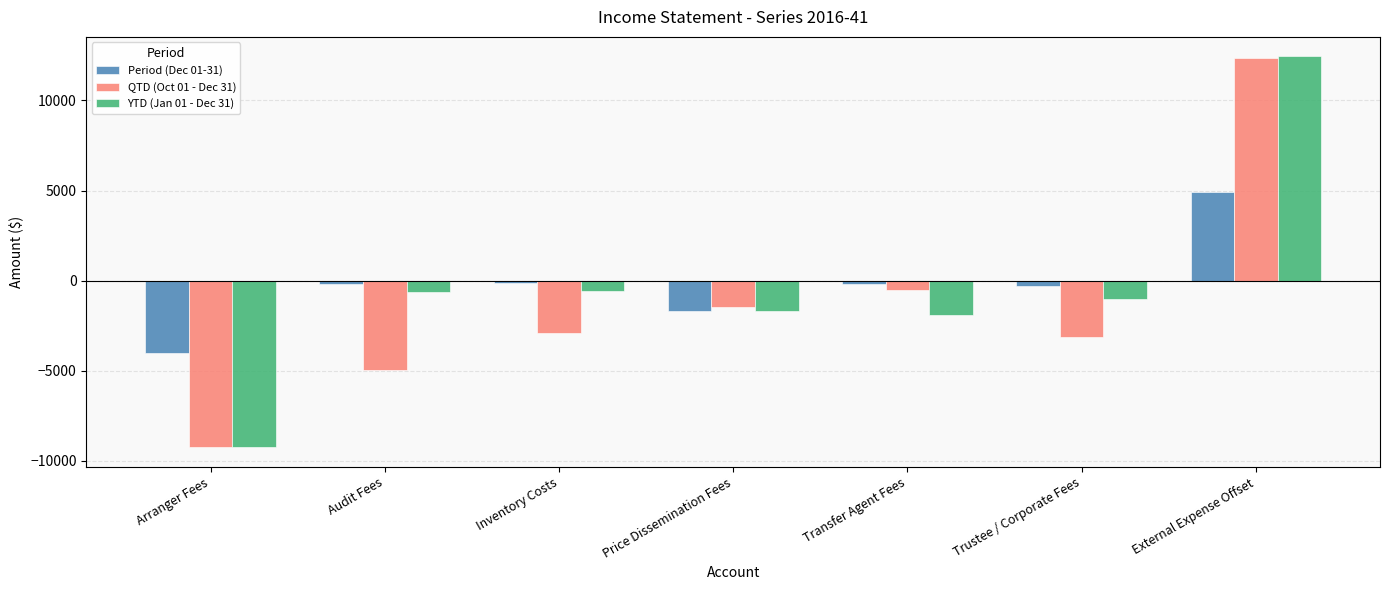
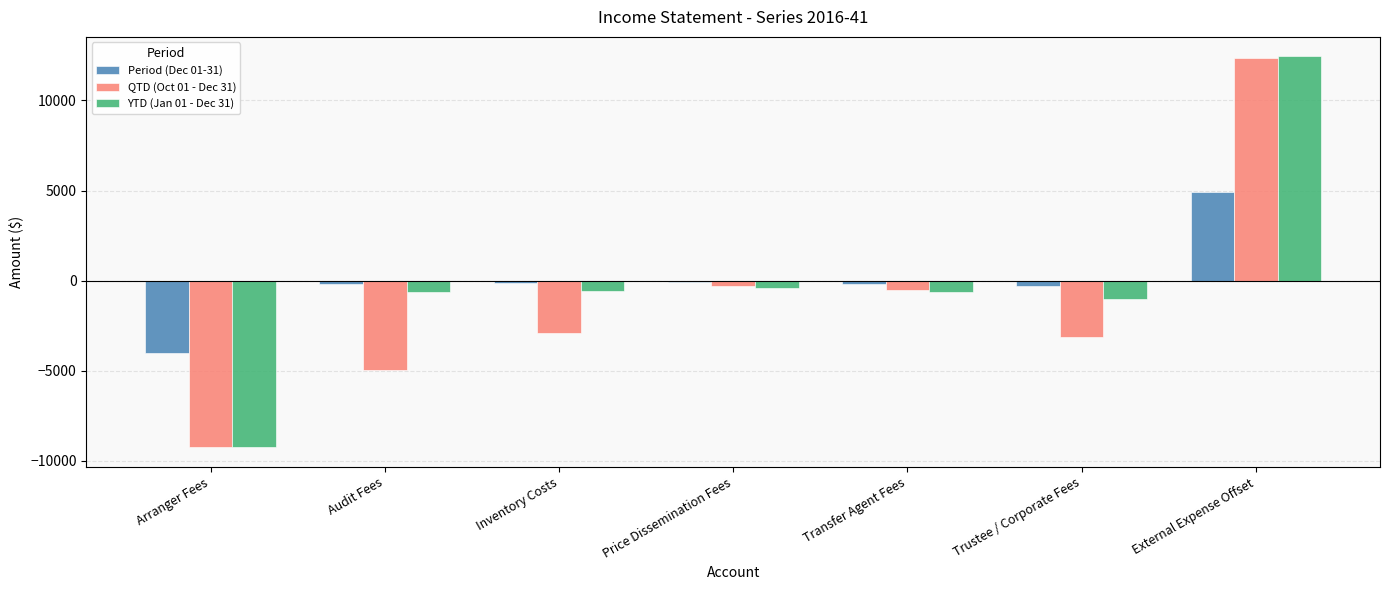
  {
    "Period (Dec 01-31)": {
      "Arranger Fees": -4000,
      "Audit Fees": -200,
-     "Price Dissemination Fees": -1700,
+     "Price Dissemination Fees": -100,
      "Transfer Agent Fees": -200,
      "Trustee / Corporate Fees": -300,
      "External Expense Offset": 4900
    },
    "QTD (Oct 01 - Dec 31)": {
      "Arranger Fees": -9200,
      "Audit Fees": -4900,
      "Inventory Costs": -2900,
-     "Price Dissemination Fees": -1400,
+     "Price Dissemination Fees": -300,
      "Transfer Agent Fees": -500,
      "Trustee / Corporate Fees": -3100,
      "External Expense Offset": 12400
    },
    "YTD (Jan 01 - Dec 31)": {
      "Arranger Fees": -9200,
      "Audit Fees": -600,
      "Inventory Costs": -600,
-     "Price Dissemination Fees": -1700,
-     "Transfer Agent Fees": -1900,
+     "Price Dissemination Fees": -400,
+     "Transfer Agent Fees": -600,
      "Trustee / Corporate Fees": -1000,
      "External Expense Offset": 12400
    }
  }
